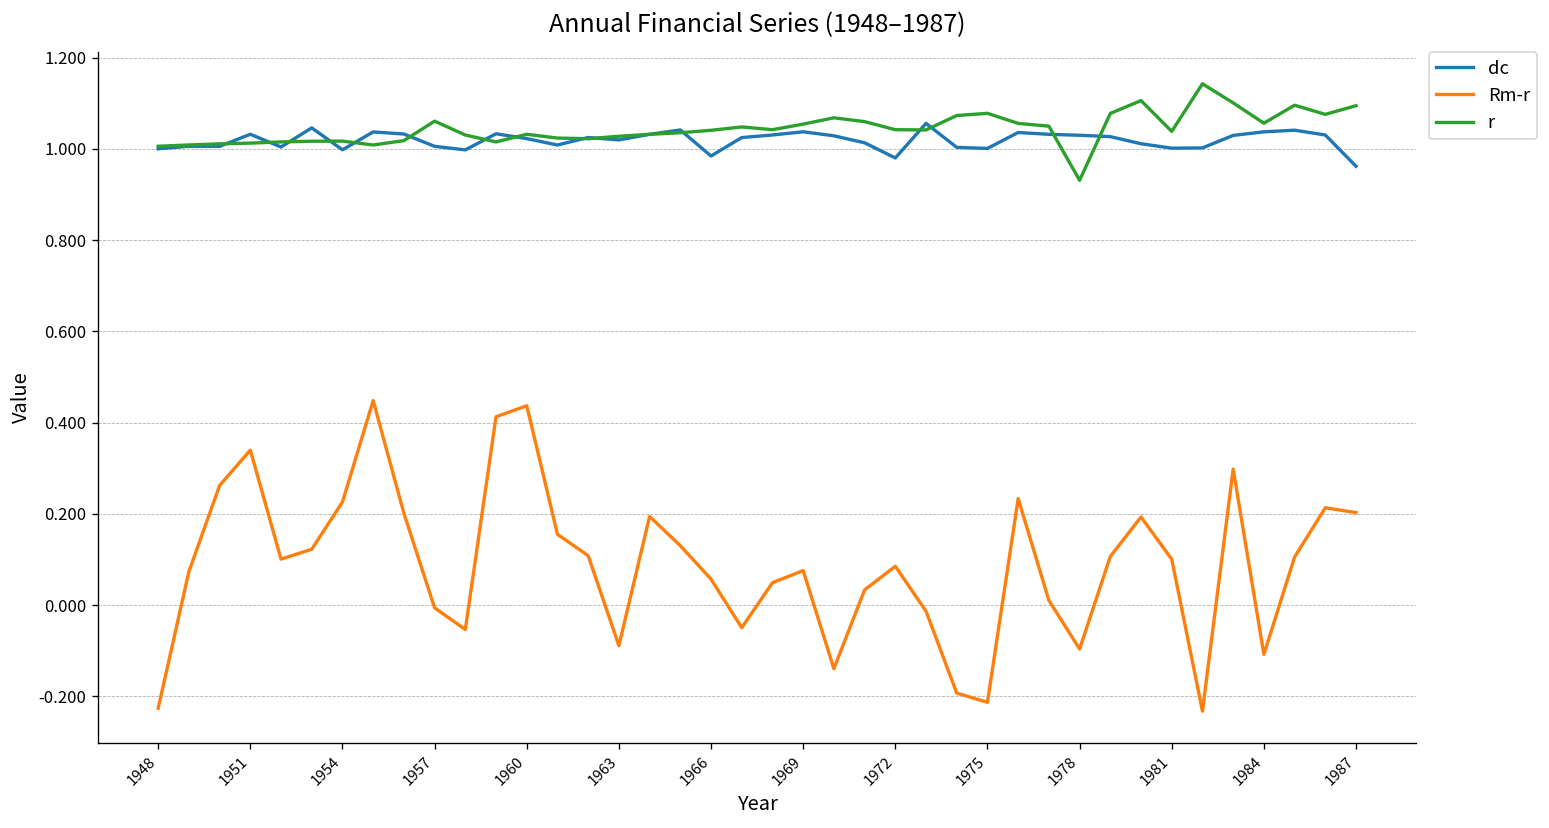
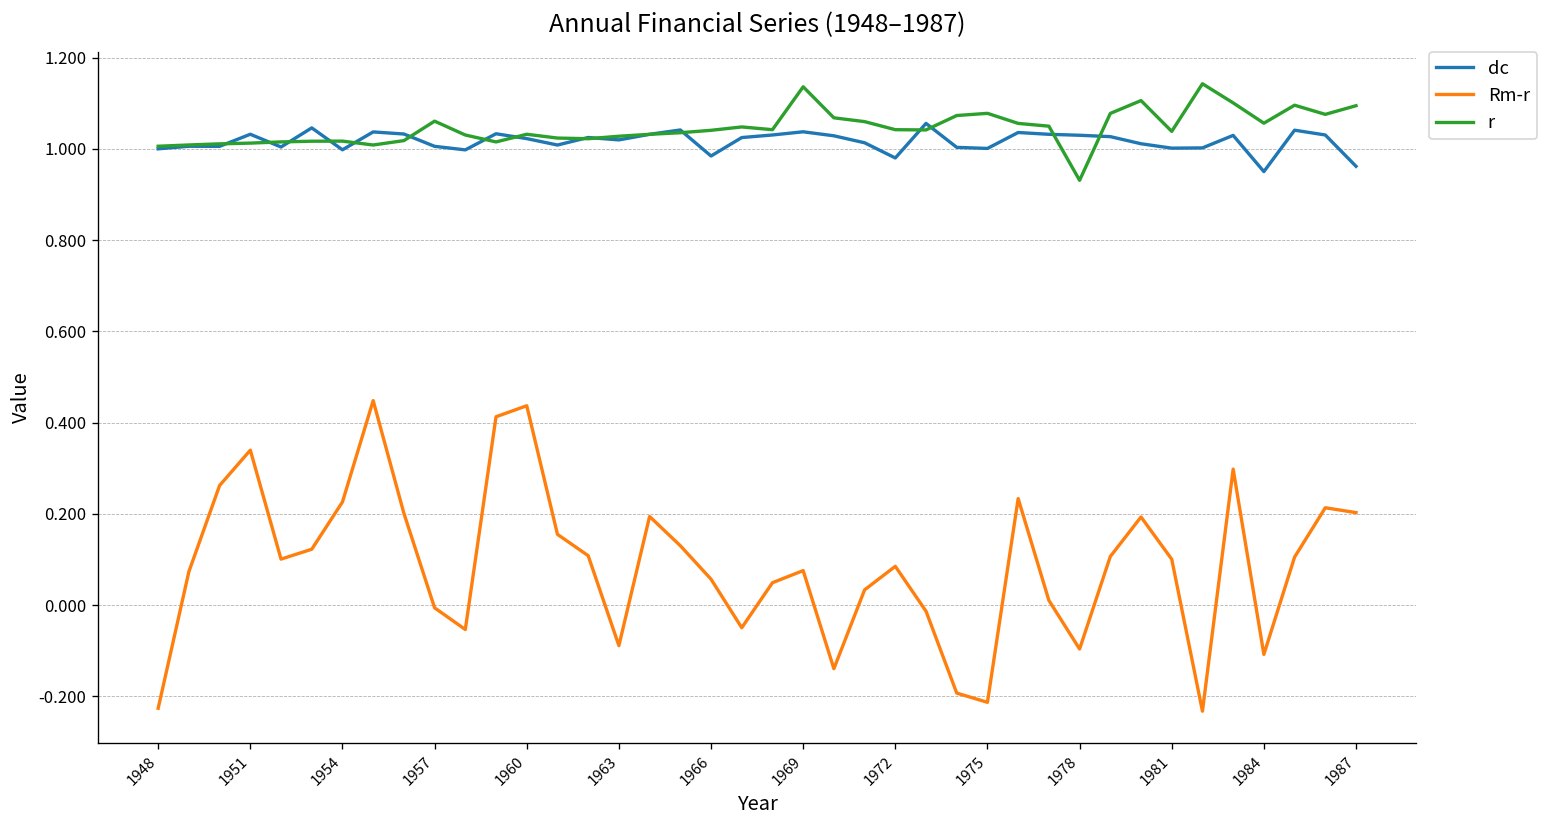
  {
    "dc": {
      "1951": 1.03,
      "1954": 1.00,
      "1957": 1.01,
      "1960": 1.02,
      "1963": 1.02,
      "1966": 0.98,
      "1969": 1.04,
      "1972": 0.98,
      "1975": 1.00,
      "1978": 1.03,
      "1981": 1.00,
-     "1984": 1.04,
+     "1984": 0.95,
      "1987": 0.96
    },
    "Rm-r": {
      "1948": -0.23,
      "1951": 0.34,
      "1954": 0.23,
      "1957": -0.01,
      "1960": 0.44,
      "1963": -0.09,
      "1966": 0.06,
      "1969": 0.08,
      "1972": 0.09,
      "1975": -0.21,
      "1978": -0.10,
      "1981": 0.10,
      "1984": -0.11,
      "1987": 0.20
    },
    "r": {
      "1951": 1.01,
      "1954": 1.02,
      "1957": 1.06,
      "1960": 1.03,
      "1963": 1.03,
      "1966": 1.04,
-     "1969": 1.05,
+     "1969": 1.14,
      "1972": 1.04,
      "1975": 1.08,
      "1978": 0.93,
      "1981": 1.04,
      "1984": 1.06,
      "1987": 1.09
    }
  }
